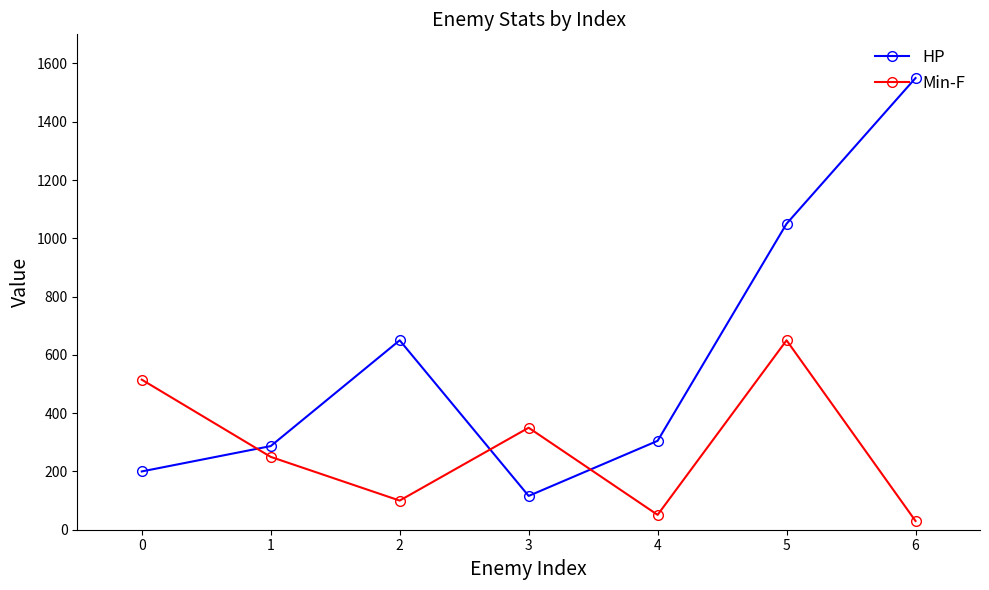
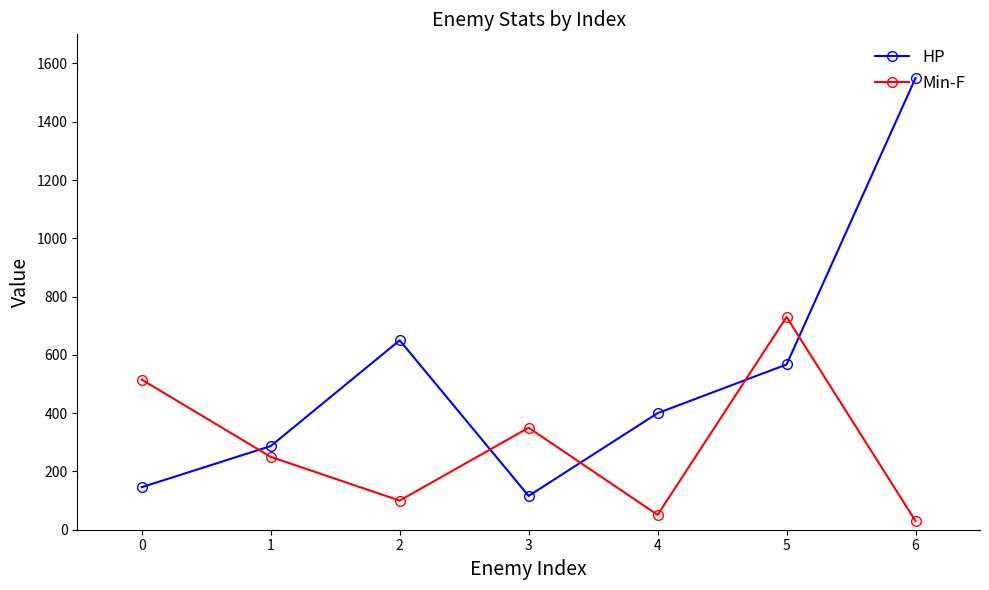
  {
    "HP": {
-     "0": 200,
+     "0": 150,
      "1": 290,
      "2": 650,
      "3": 120,
-     "4": 310,
-     "5": 1050,
+     "4": 400,
+     "5": 570,
      "6": 1550
    },
    "Min-F": {
      "0": 520,
      "1": 250,
      "2": 100,
      "3": 350,
      "4": 50,
-     "5": 650,
+     "5": 730,
      "6": 30
    }
  }
